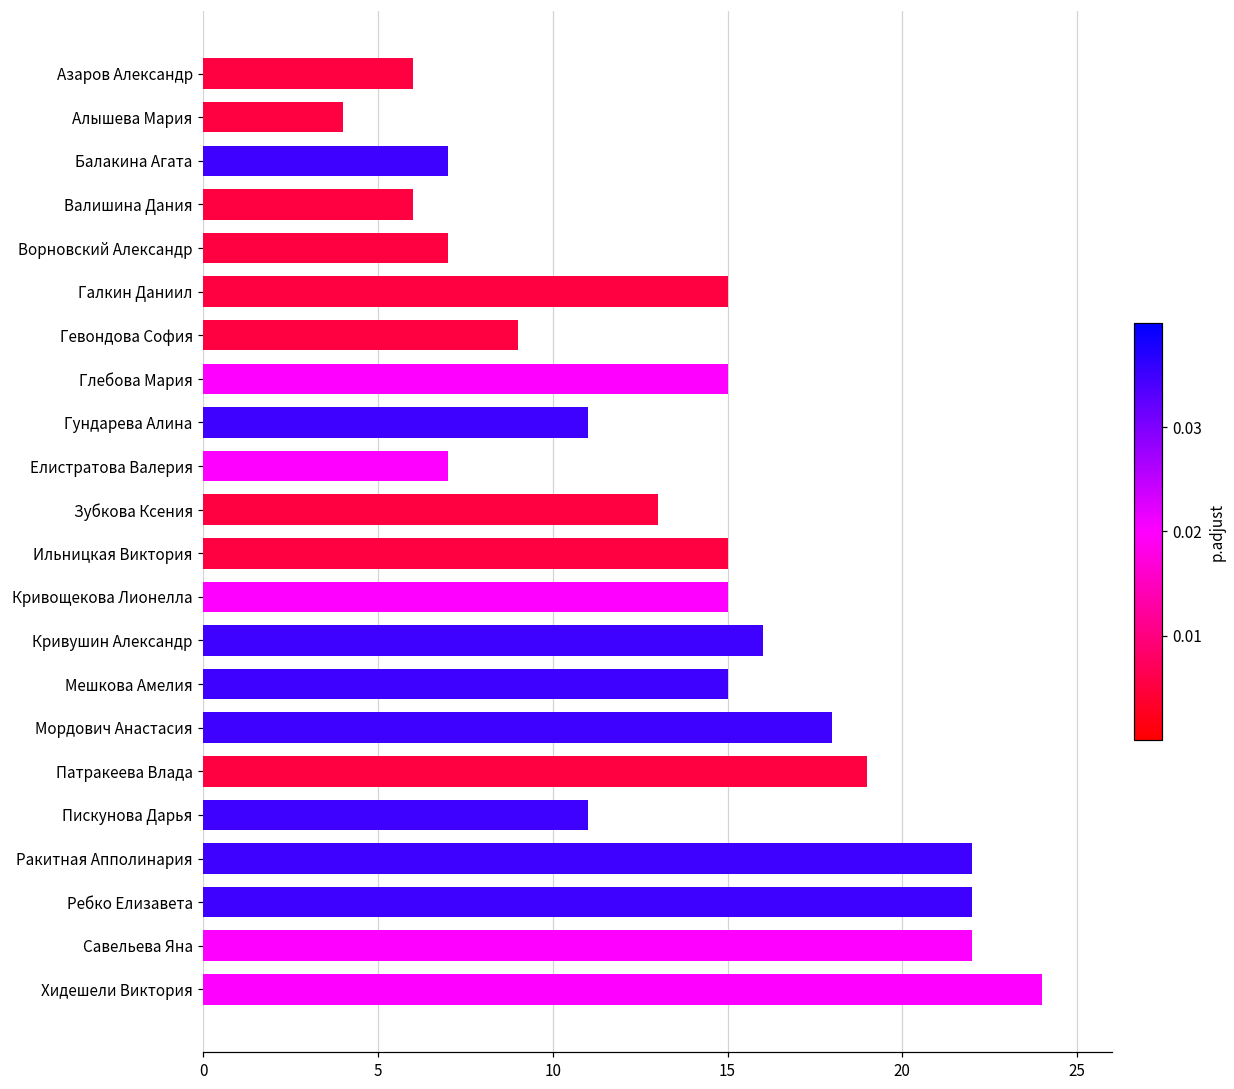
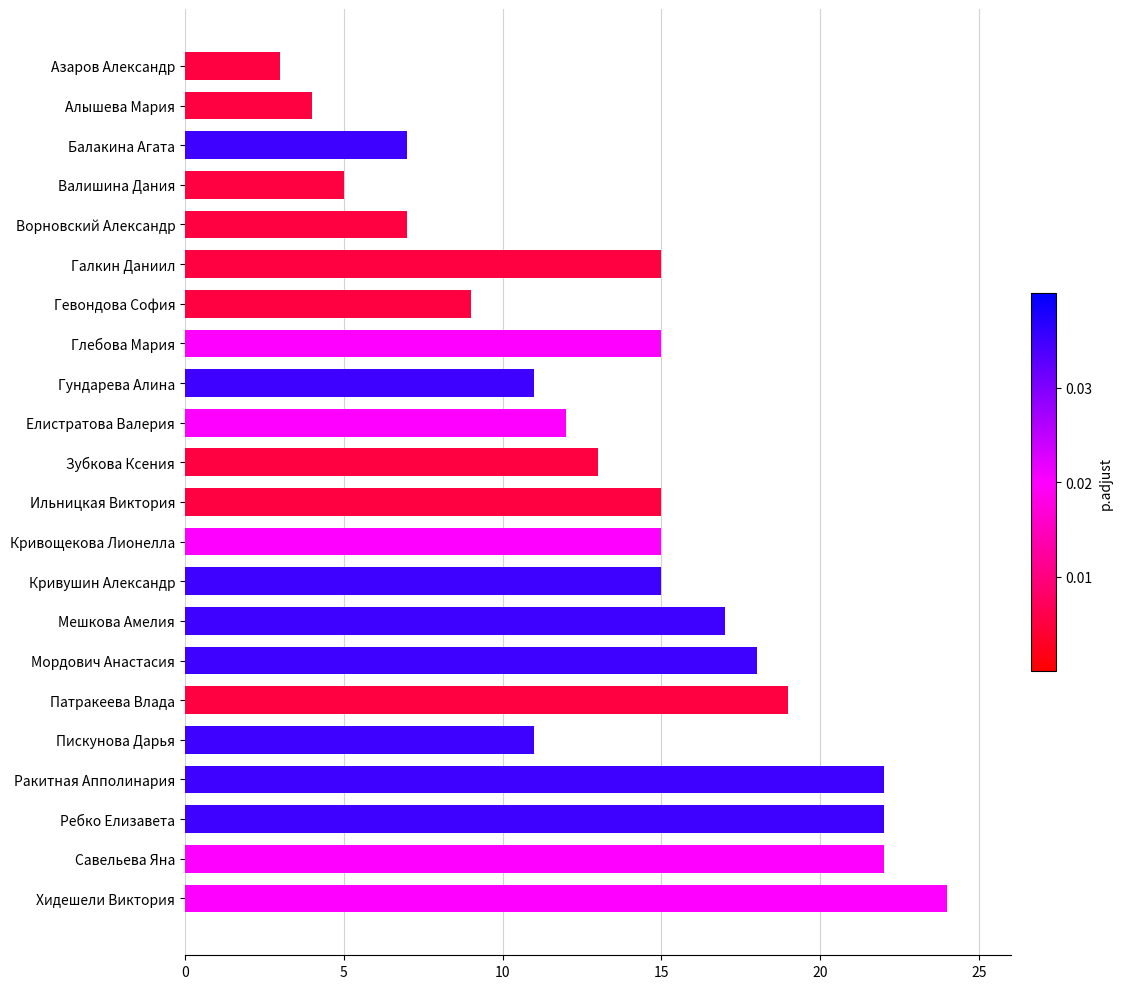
  {
-   "Азаров Александр": 6,
+   "Азаров Александр": 3,
    "Алышева Мария": 4,
    "Балакина Агата": 7,
-   "Валишина Дания": 6,
+   "Валишина Дания": 5,
    "Ворновский Александр": 7,
    "Галкин Даниил": 15,
    "Гевондова София": 9,
    "Глебова Мария": 15,
    "Гундарева Алина": 11,
-   "Елистратова Валерия": 7,
+   "Елистратова Валерия": 12,
    "Зубкова Ксения": 13,
    "Ильницкая Виктория": 15,
    "Кривощекова Лионелла": 15,
-   "Кривушин Александр": 16,
-   "Мешкова Амелия": 15,
+   "Кривушин Александр": 15,
+   "Мешкова Амелия": 17,
    "Мордович Анастасия": 18,
    "Патракеева Влада": 19,
    "Пискунова Дарья": 11,
    "Ракитная Апполинария": 22,
    "Ребко Елизавета": 22,
    "Савельева Яна": 22,
    "Хидешели Виктория": 24
  }
